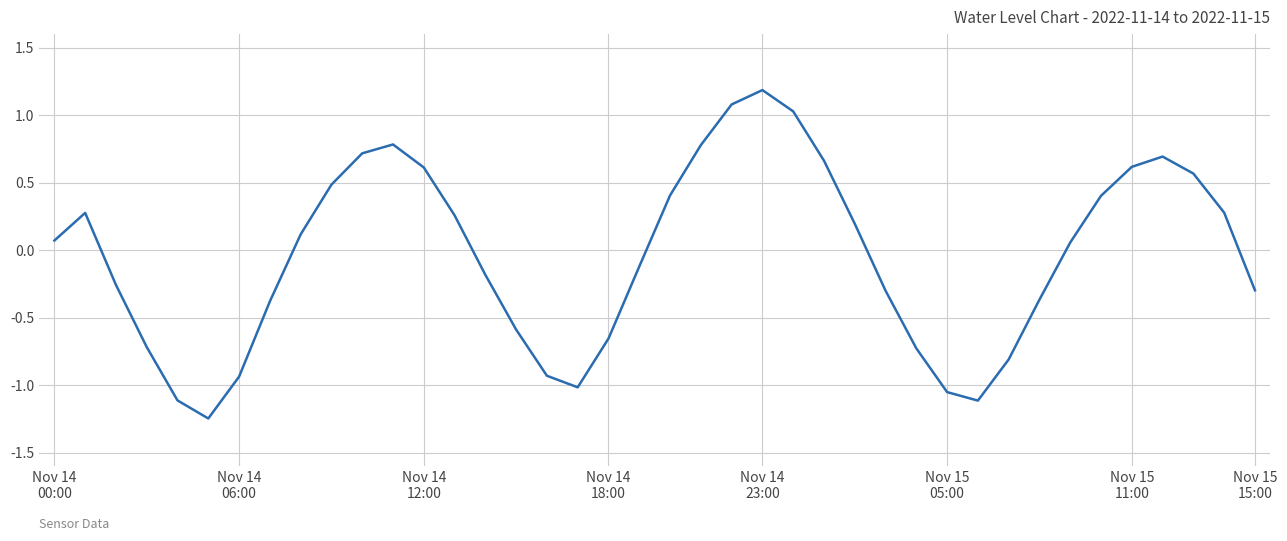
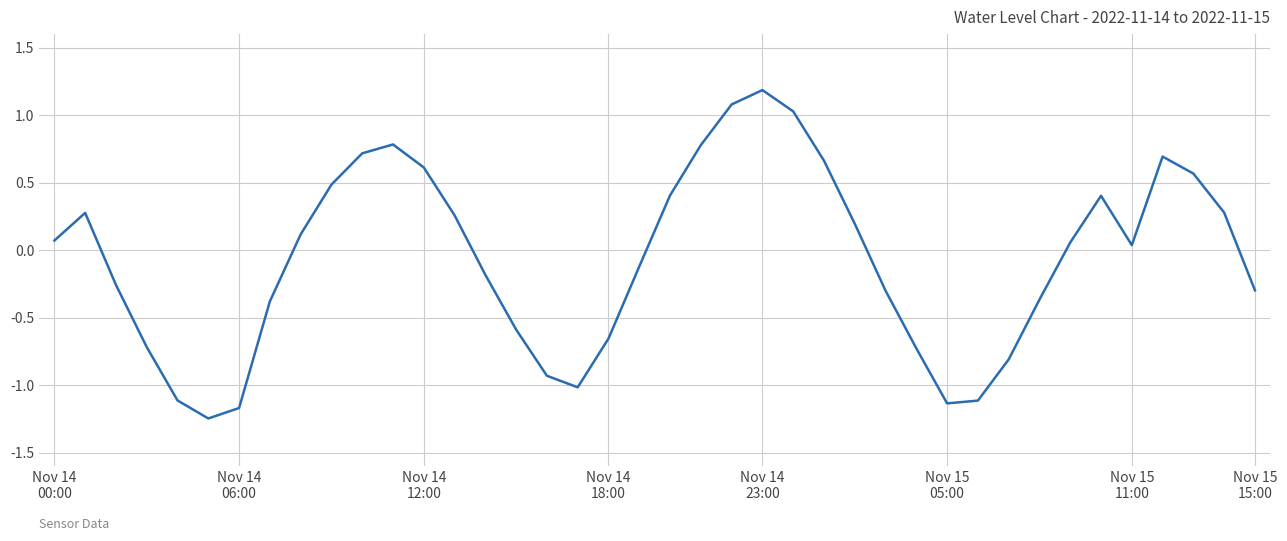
  {
    "Nov 14 00:00": 0.07,
-   "Nov 14 06:00": -0.94,
+   "Nov 14 06:00": -1.17,
    "Nov 14 12:00": 0.61,
    "Nov 14 18:00": -0.66,
    "Nov 14 23:00": 1.19,
-   "Nov 15 05:00": -1.05,
-   "Nov 15 11:00": 0.62,
+   "Nov 15 05:00": -1.14,
+   "Nov 15 11:00": 0.04,
    "Nov 15 15:00": -0.30
  }
